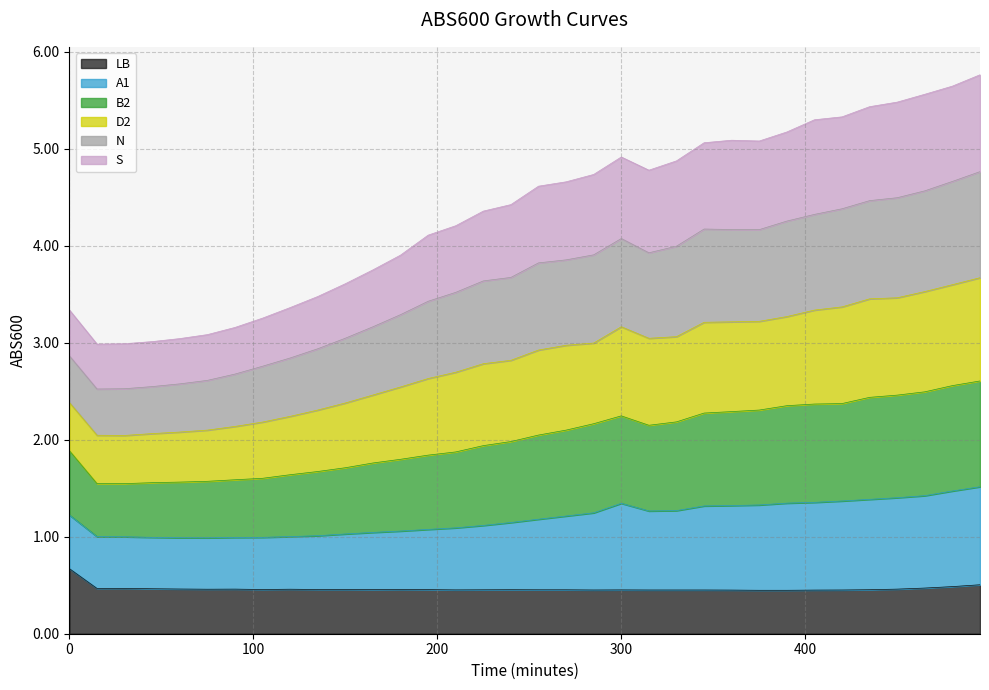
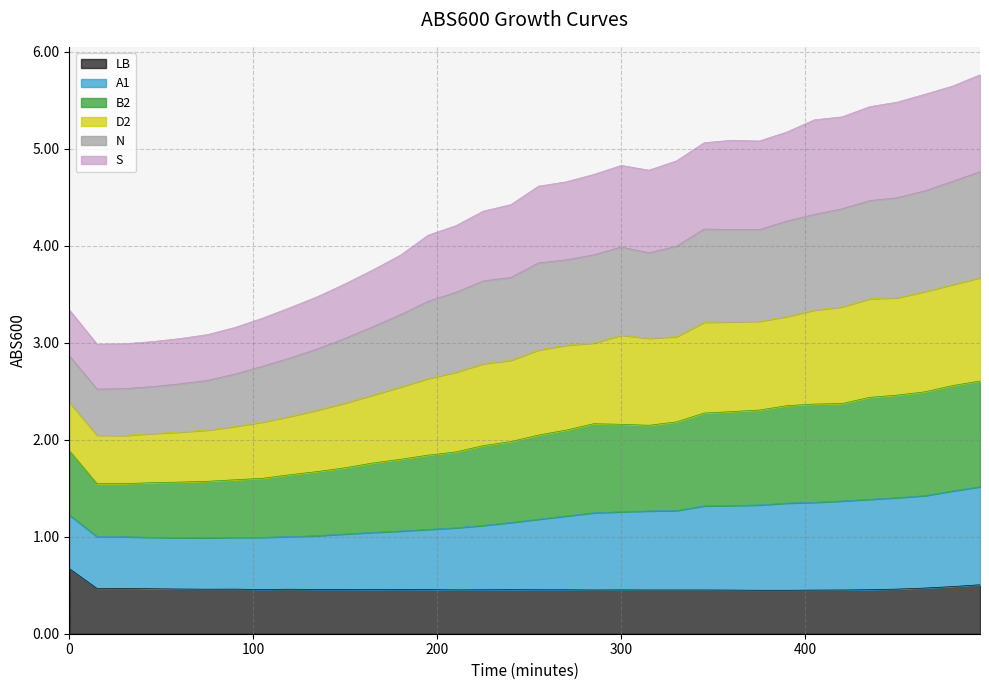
  {
    "LB": {
      "0": 0.7,
      "300": 0.5
    },
    "A1": {
      "0": 0.6,
-     "300": 0.9
+     "300": 0.8
    },
    "B2": {
      "0": 0.7,
      "300": 0.9
    },
    "D2": {
      "0": 0.5,
      "300": 0.9
    }
  }
